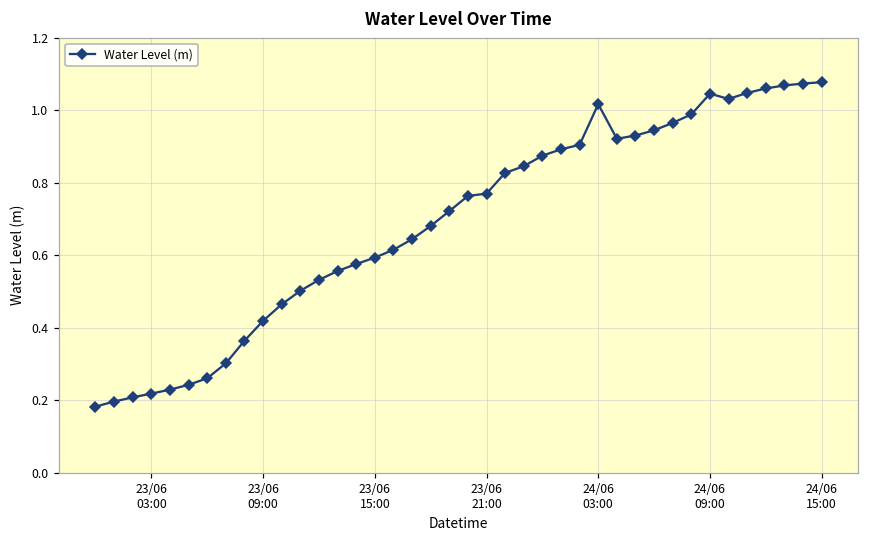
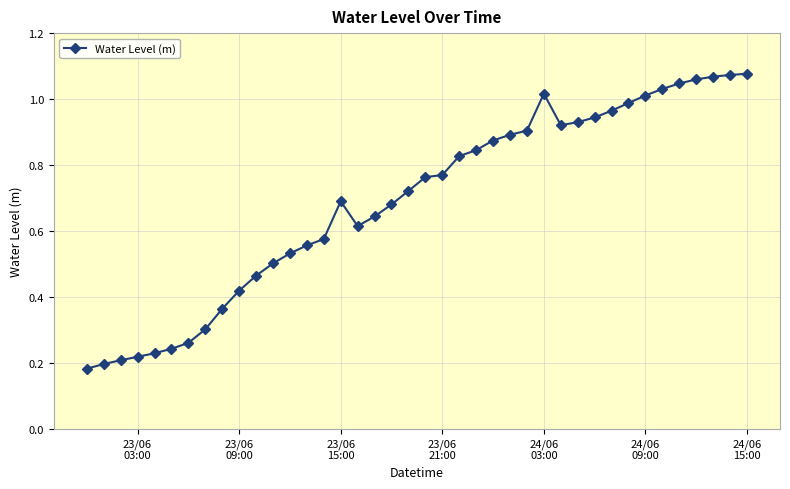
  {
    "23/06 03:00": 0.22,
    "23/06 09:00": 0.42,
-   "23/06 15:00": 0.59,
+   "23/06 15:00": 0.69,
    "23/06 21:00": 0.77,
    "24/06 03:00": 1.02,
-   "24/06 09:00": 1.05,
+   "24/06 09:00": 1.01,
    "24/06 15:00": 1.08
  }
